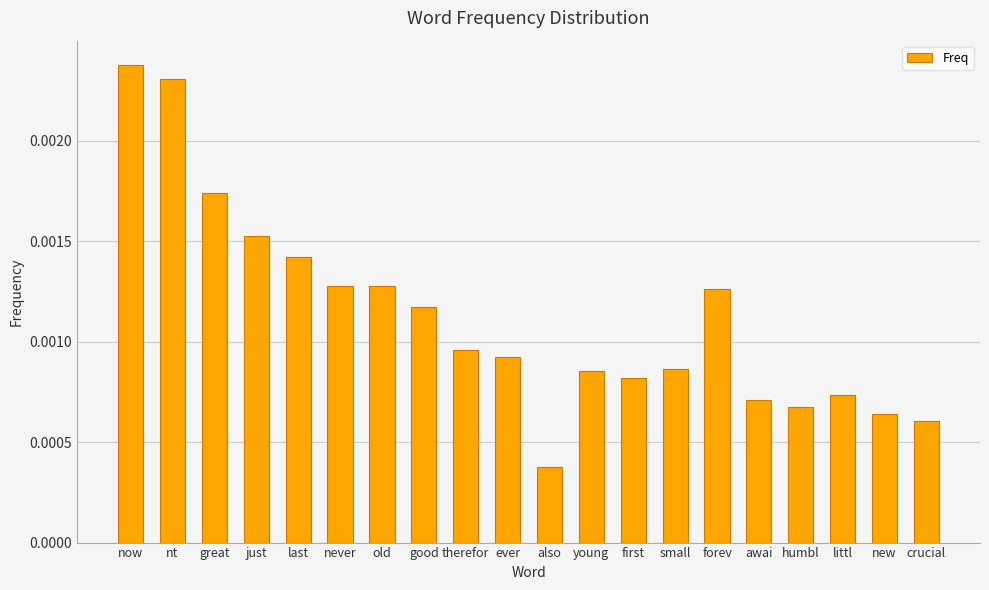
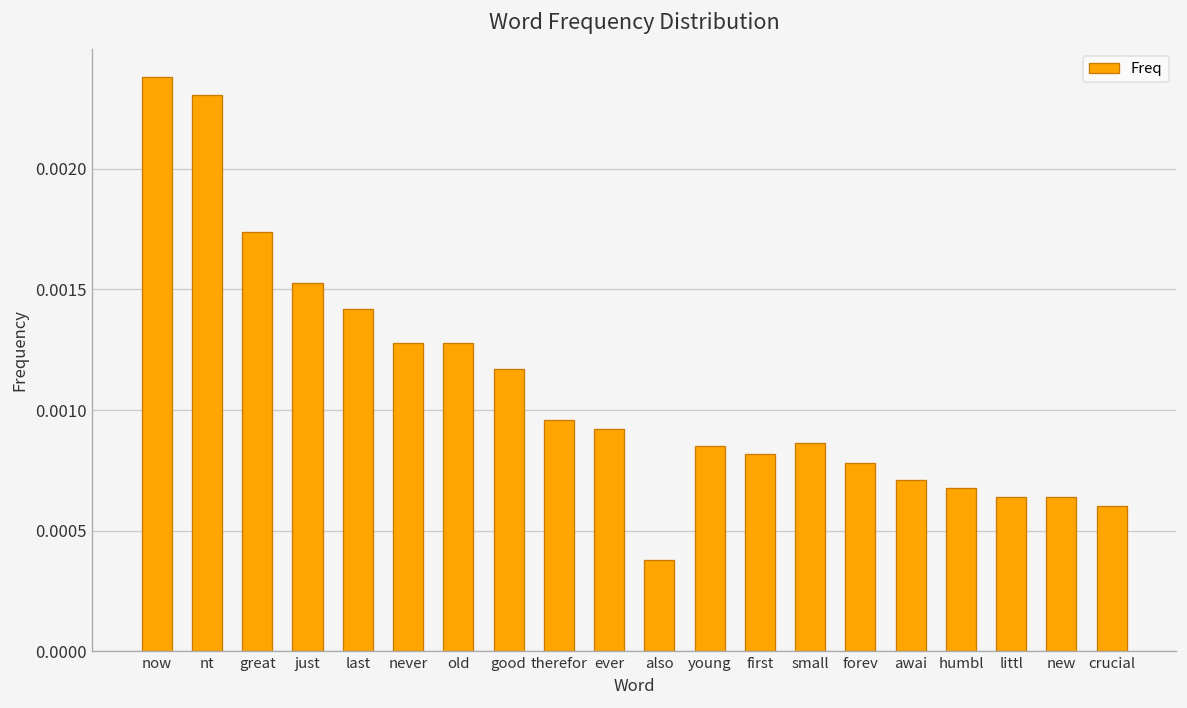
  {
    "now": 0.00238,
    "nt": 0.00231,
    "great": 0.00174,
    "just": 0.00153,
    "last": 0.00142,
    "never": 0.00128,
    "old": 0.00128,
    "good": 0.00117,
    "therefor": 0.00096,
    "ever": 0.00092,
    "also": 0.00038,
    "young": 0.00085,
    "first": 0.00082,
    "small": 0.00086,
-   "forev": 0.00126,
+   "forev": 0.00078,
    "awai": 0.00071,
    "humbl": 0.00067,
-   "littl": 0.00073,
+   "littl": 0.00064,
    "new": 0.00064,
    "crucial": 0.00060
  }
